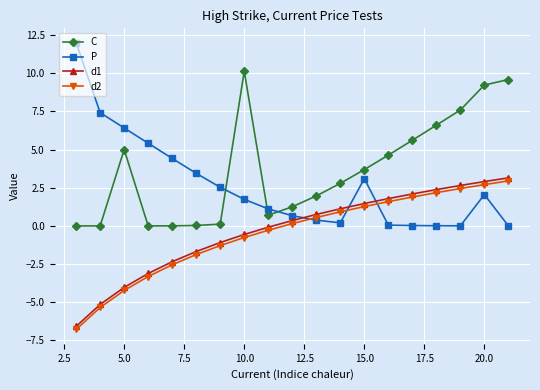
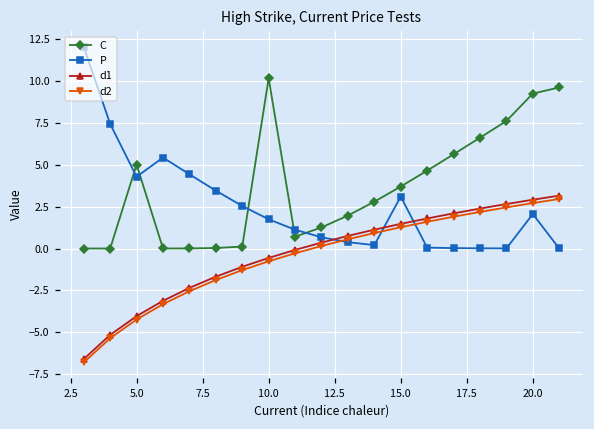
  {
    "C": {
      "5.0": 5.0,
      "10.0": 10.1,
      "15.0": 3.7,
      "20.0": 9.2
    },
    "P": {
-     "5.0": 6.4,
+     "5.0": 4.3,
      "10.0": 1.7,
      "15.0": 3.1,
      "20.0": 2.1
    },
    "d1": {
      "5.0": -4.0,
      "10.0": -0.6,
      "15.0": 1.5,
      "20.0": 2.9
    },
    "d2": {
      "5.0": -4.2,
      "10.0": -0.8,
      "15.0": 1.3,
      "20.0": 2.7
    }
  }
